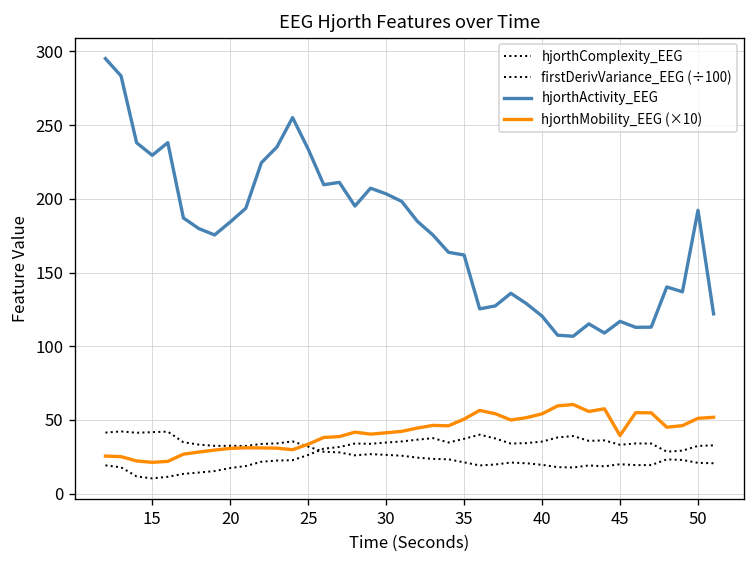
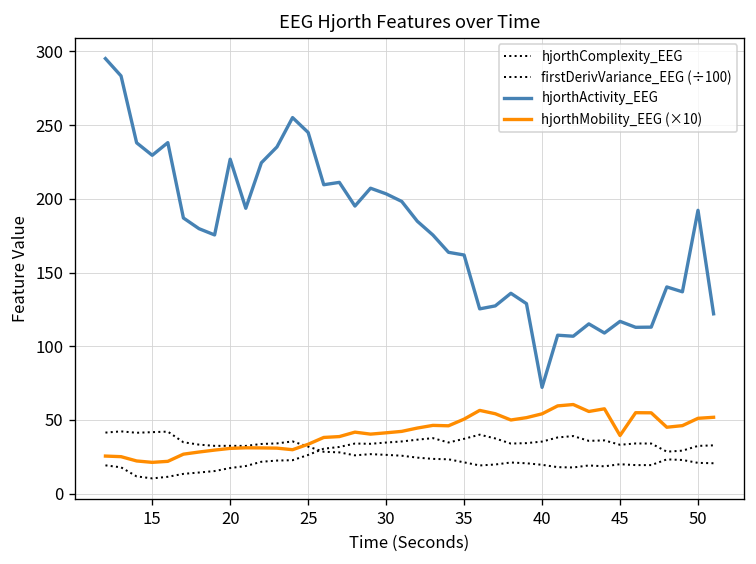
  {
    "hjorthActivity_EEG": {
      "15": 230,
-     "20": 184,
-     "25": 234,
+     "20": 227,
+     "25": 245,
      "30": 203,
      "35": 162,
-     "40": 120,
+     "40": 72,
      "45": 117,
      "50": 192
    },
    "hjorthMobility_EEG (×10)": {
      "15": 21,
      "30": 41,
      "35": 51,
      "40": 54,
      "45": 39,
      "50": 51
    }
  }
